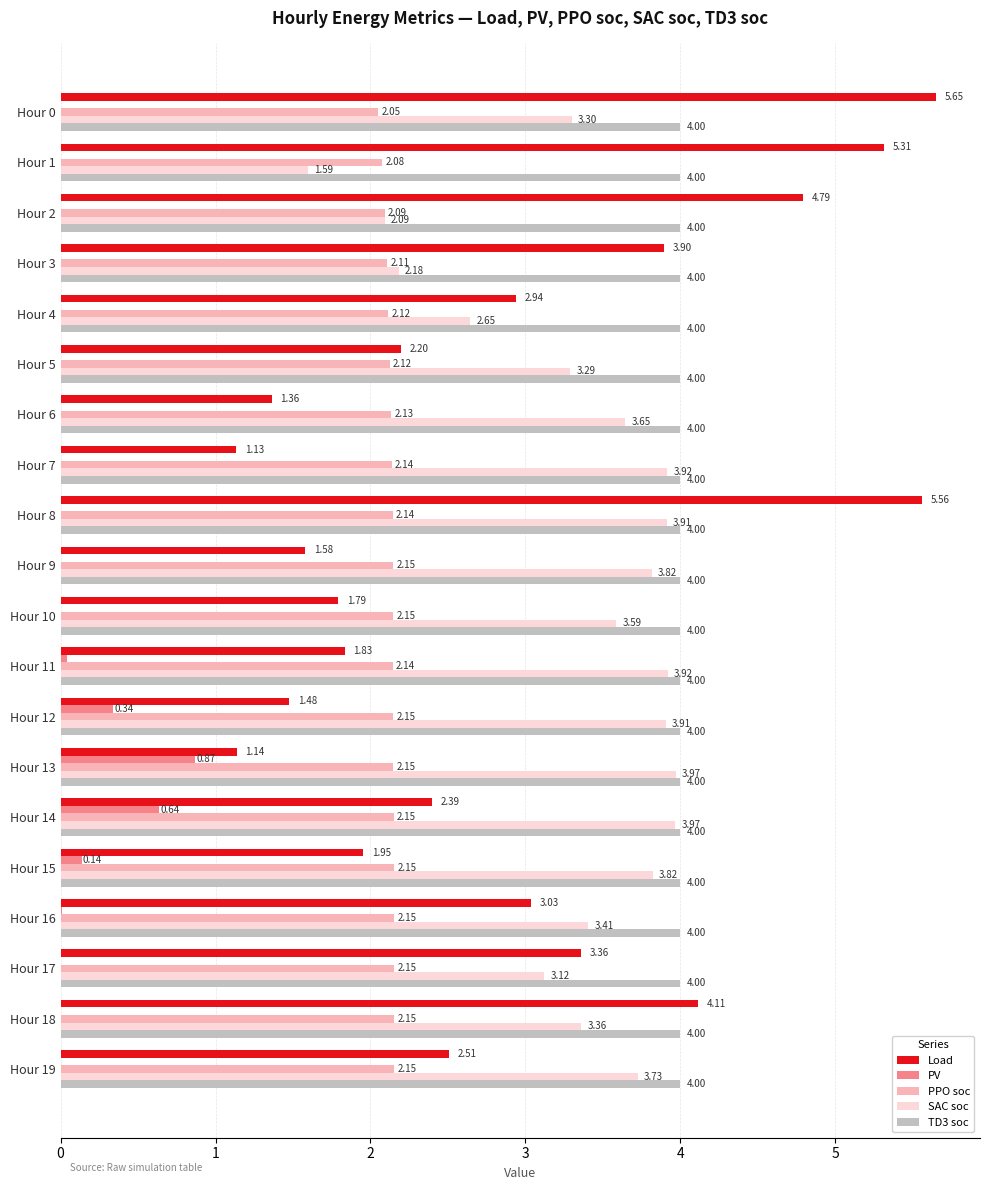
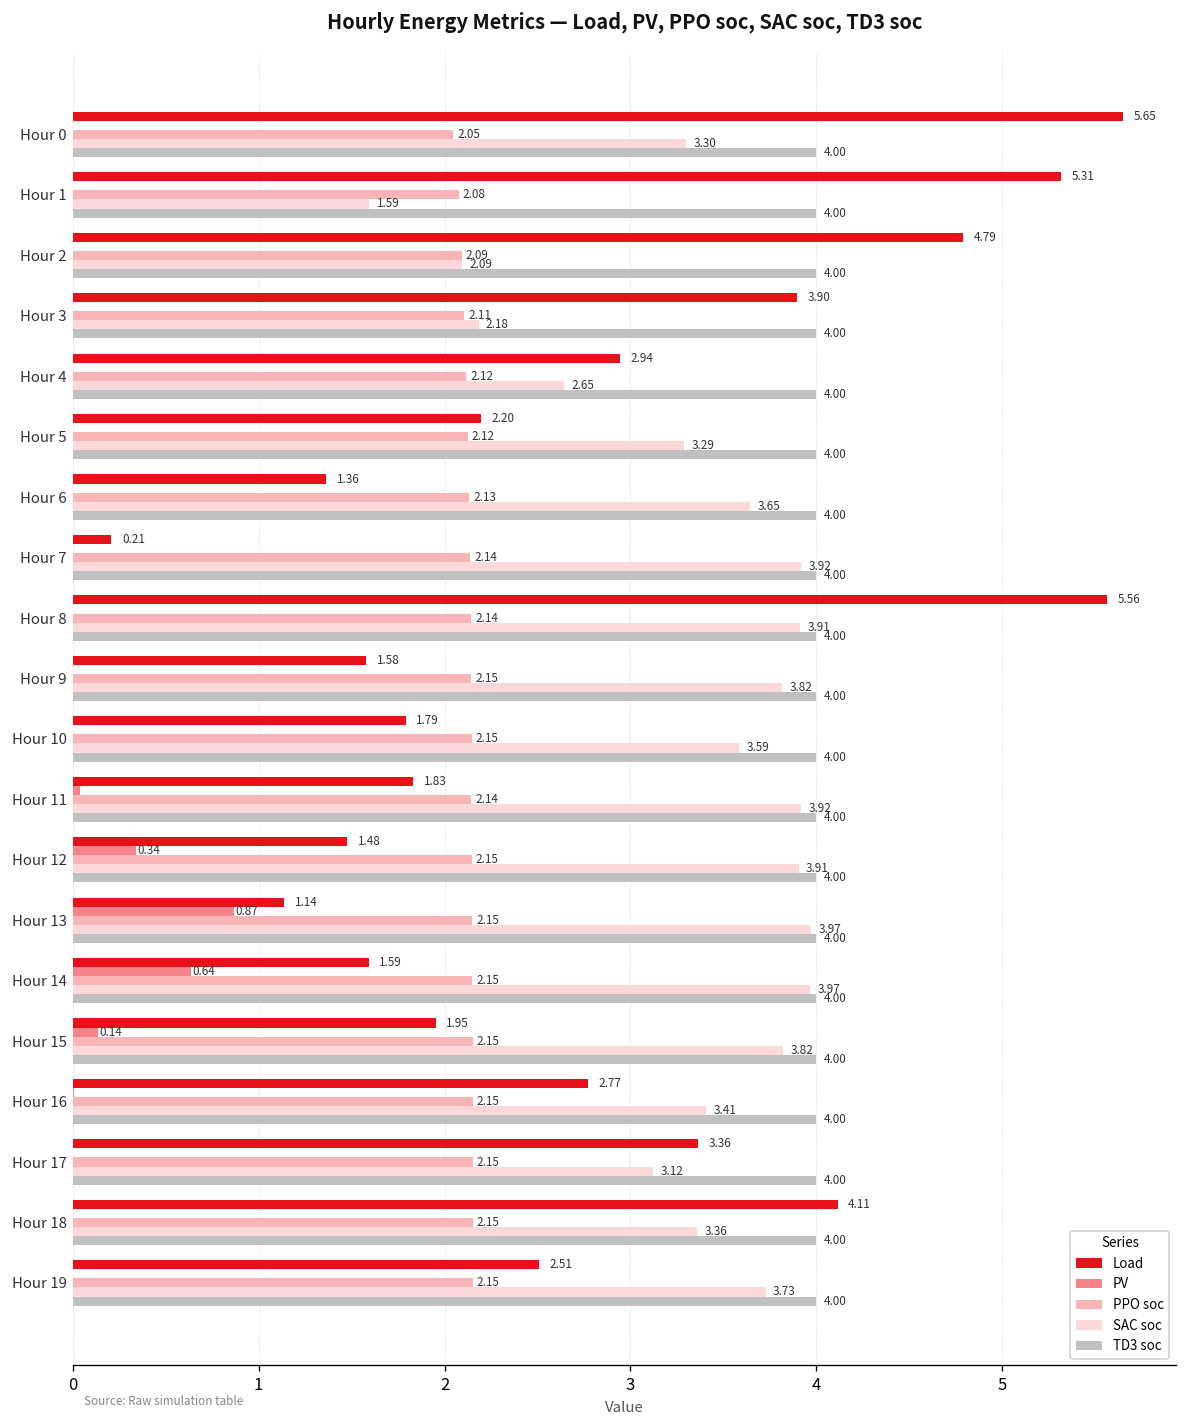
  {
    "Load": {
      "Hour 0": 5.65,
      "Hour 1": 5.31,
      "Hour 2": 4.79,
      "Hour 3": 3.90,
      "Hour 4": 2.94,
      "Hour 5": 2.20,
      "Hour 6": 1.36,
-     "Hour 7": 1.13,
+     "Hour 7": 0.21,
      "Hour 8": 5.56,
      "Hour 9": 1.58,
      "Hour 10": 1.79,
      "Hour 11": 1.83,
      "Hour 12": 1.48,
      "Hour 13": 1.14,
-     "Hour 14": 2.39,
+     "Hour 14": 1.59,
      "Hour 15": 1.95,
-     "Hour 16": 3.03,
+     "Hour 16": 2.77,
      "Hour 17": 3.36,
      "Hour 18": 4.11,
      "Hour 19": 2.51
    },
    "PV": {
      "Hour 12": 0.34,
      "Hour 13": 0.87,
      "Hour 14": 0.64,
      "Hour 15": 0.14
    }
  }
